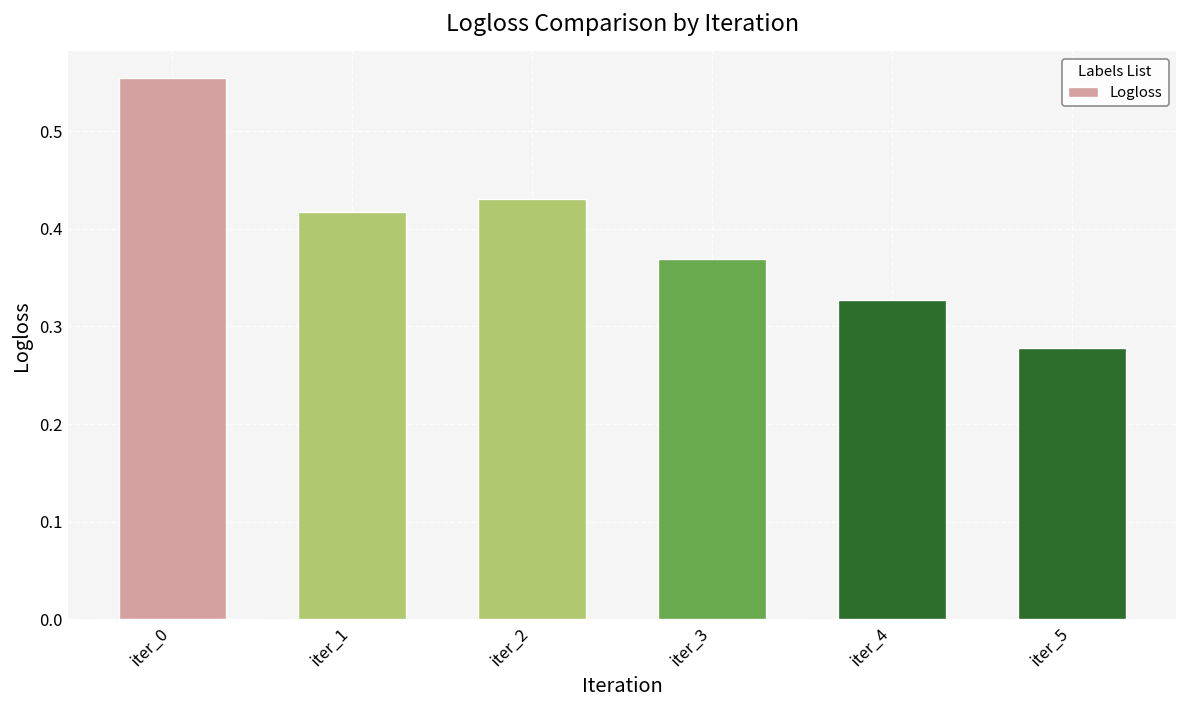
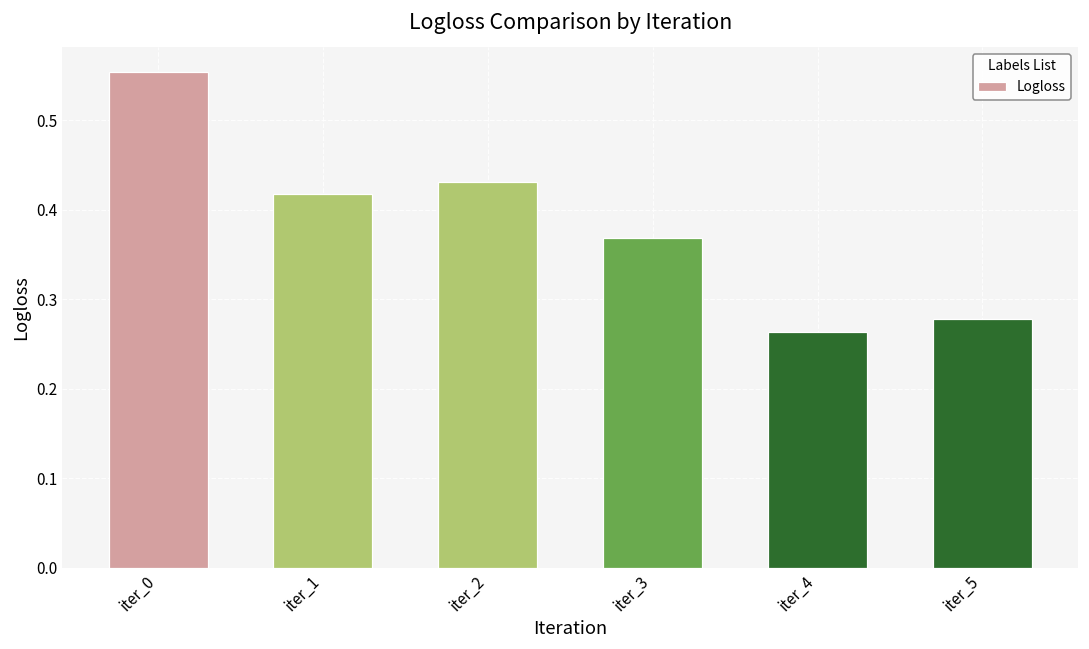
  {
    "iter_0": 0.55,
    "iter_1": 0.42,
    "iter_2": 0.43,
    "iter_3": 0.37,
-   "iter_4": 0.33,
+   "iter_4": 0.26,
    "iter_5": 0.28
  }
